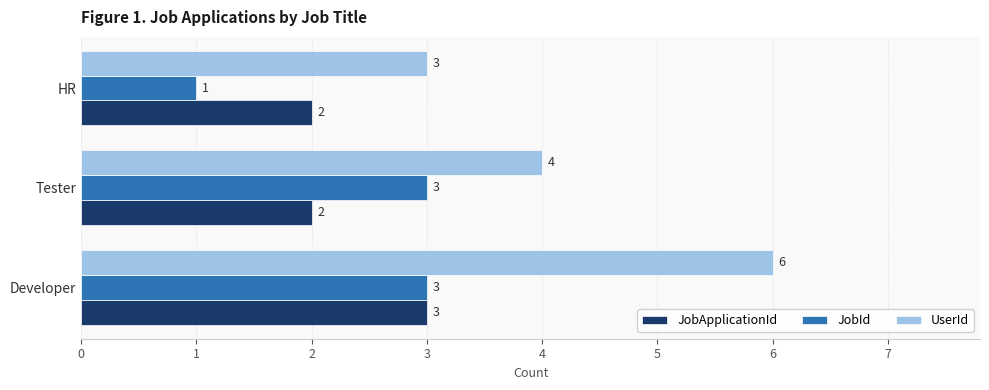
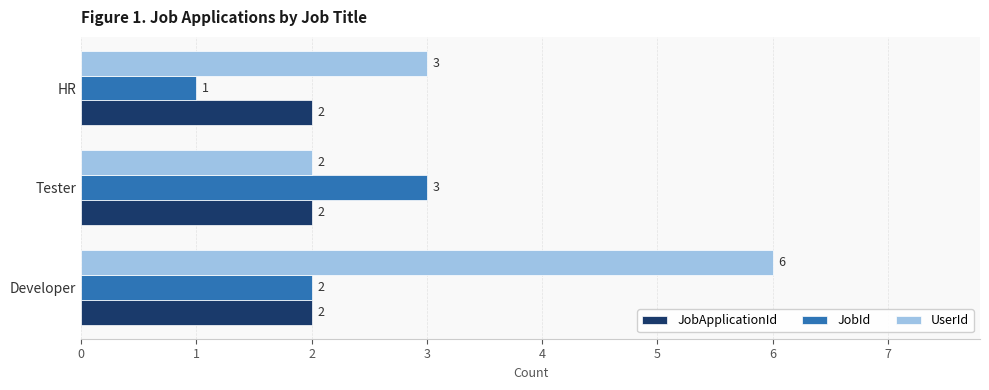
  {
    "JobApplicationId": {
      "HR": 2,
      "Tester": 2,
-     "Developer": 3
+     "Developer": 2
    },
    "JobId": {
      "HR": 1,
      "Tester": 3,
-     "Developer": 3
+     "Developer": 2
    },
    "UserId": {
      "HR": 3,
-     "Tester": 4,
+     "Tester": 2,
      "Developer": 6
    }
  }
